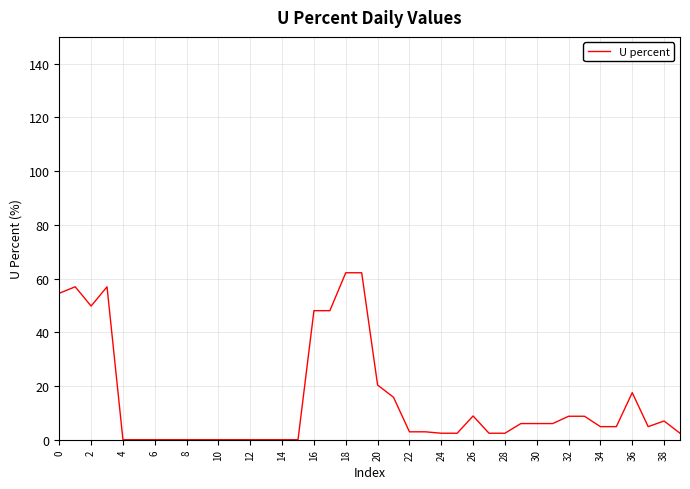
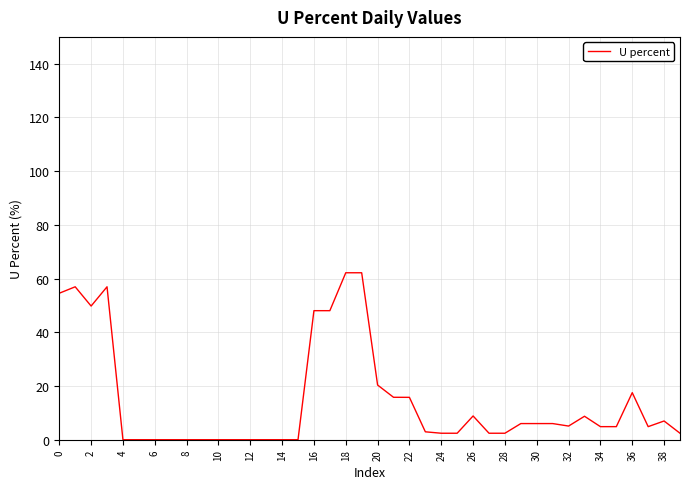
  {
    "0": 55,
    "2": 50,
    "4": 0,
    "6": 0,
    "8": 0,
    "10": 0,
    "12": 0,
    "14": 0,
    "16": 48,
    "18": 62,
    "20": 20,
-   "22": 3,
+   "22": 16,
    "24": 2,
    "26": 9,
    "28": 2,
    "30": 6,
-   "32": 9,
+   "32": 5,
    "34": 5,
    "36": 18,
    "38": 7
  }
